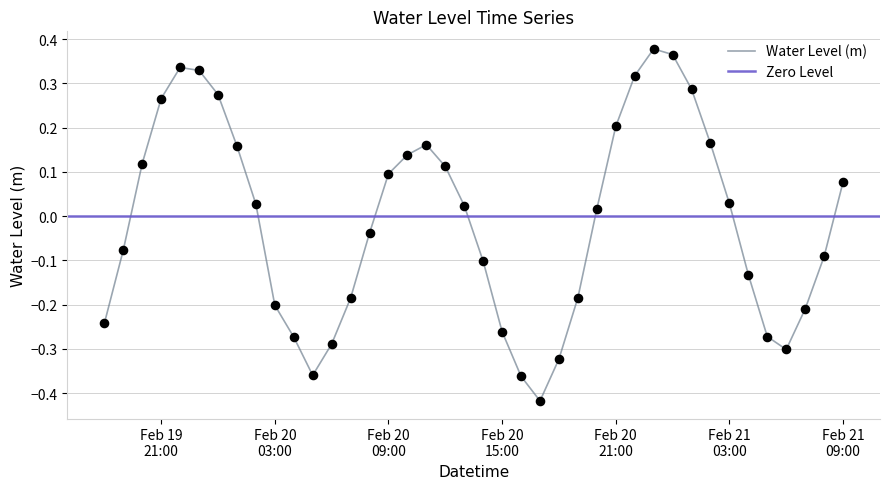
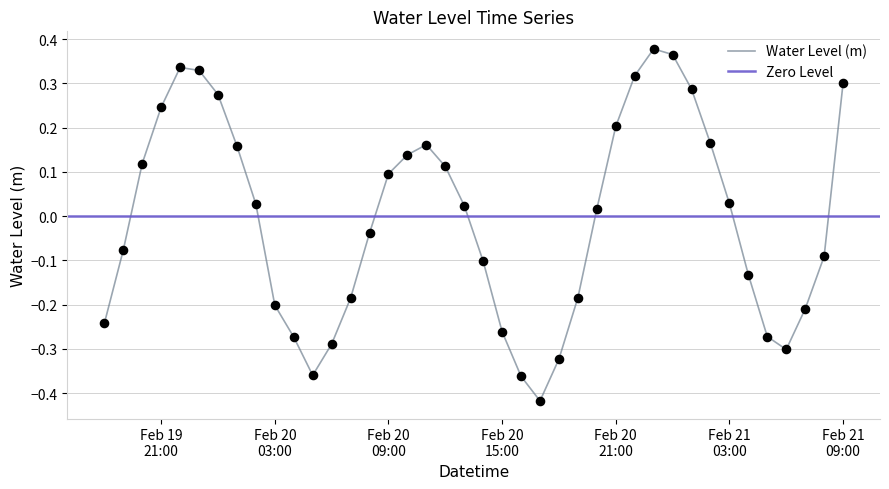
  {
-   "Feb 19 21:00": 0.27,
+   "Feb 19 21:00": 0.25,
    "Feb 20 03:00": -0.20,
    "Feb 20 09:00": 0.10,
    "Feb 20 15:00": -0.26,
    "Feb 20 21:00": 0.20,
    "Feb 21 03:00": 0.03,
-   "Feb 21 09:00": 0.08
+   "Feb 21 09:00": 0.30
  }
